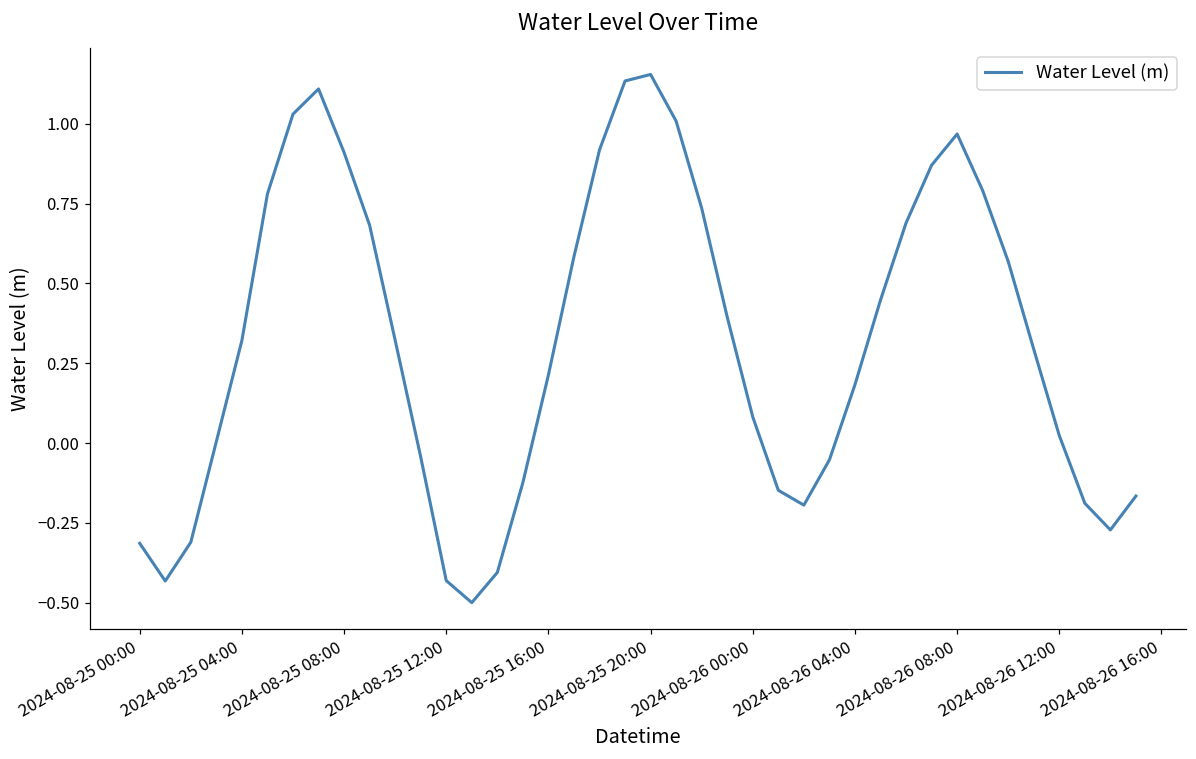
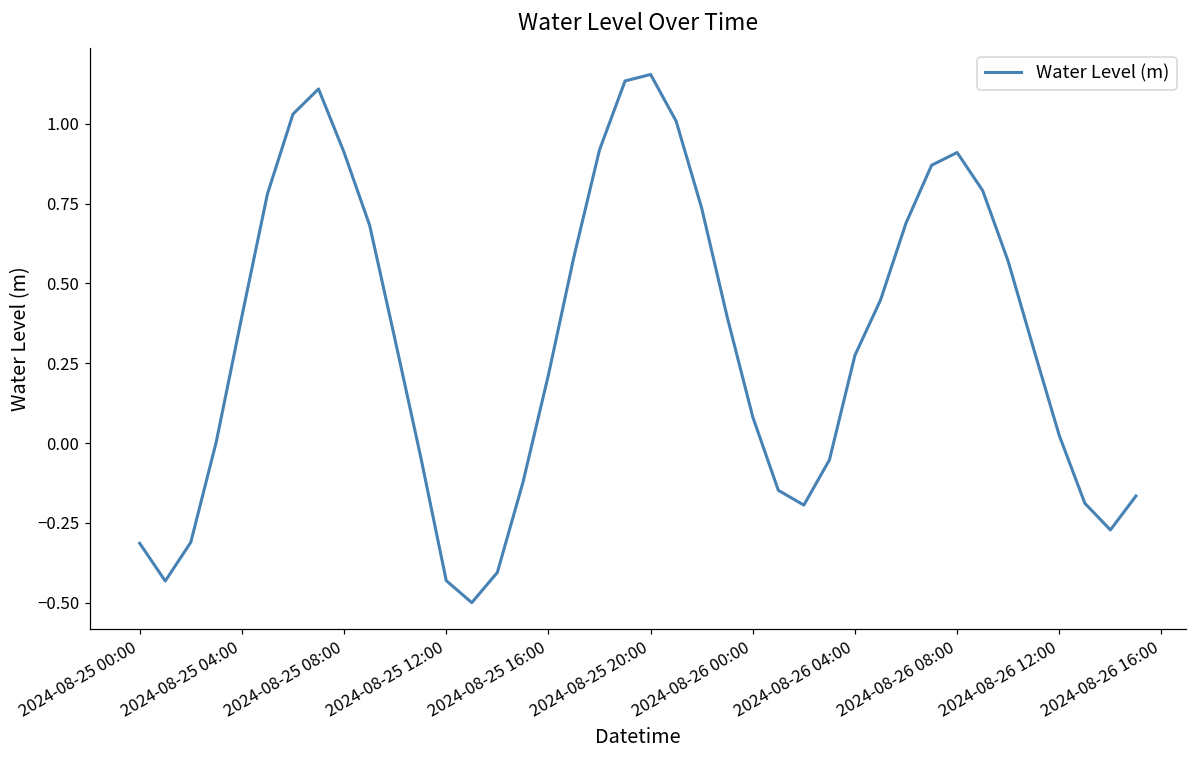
  {
    "2024-08-25 00:00": -0.31,
-   "2024-08-25 04:00": 0.32,
+   "2024-08-25 04:00": 0.40,
    "2024-08-25 08:00": 0.91,
    "2024-08-25 12:00": -0.43,
    "2024-08-25 16:00": 0.21,
    "2024-08-25 20:00": 1.15,
    "2024-08-26 00:00": 0.08,
-   "2024-08-26 04:00": 0.18,
-   "2024-08-26 08:00": 0.97,
+   "2024-08-26 04:00": 0.27,
+   "2024-08-26 08:00": 0.91,
    "2024-08-26 12:00": 0.02
  }
